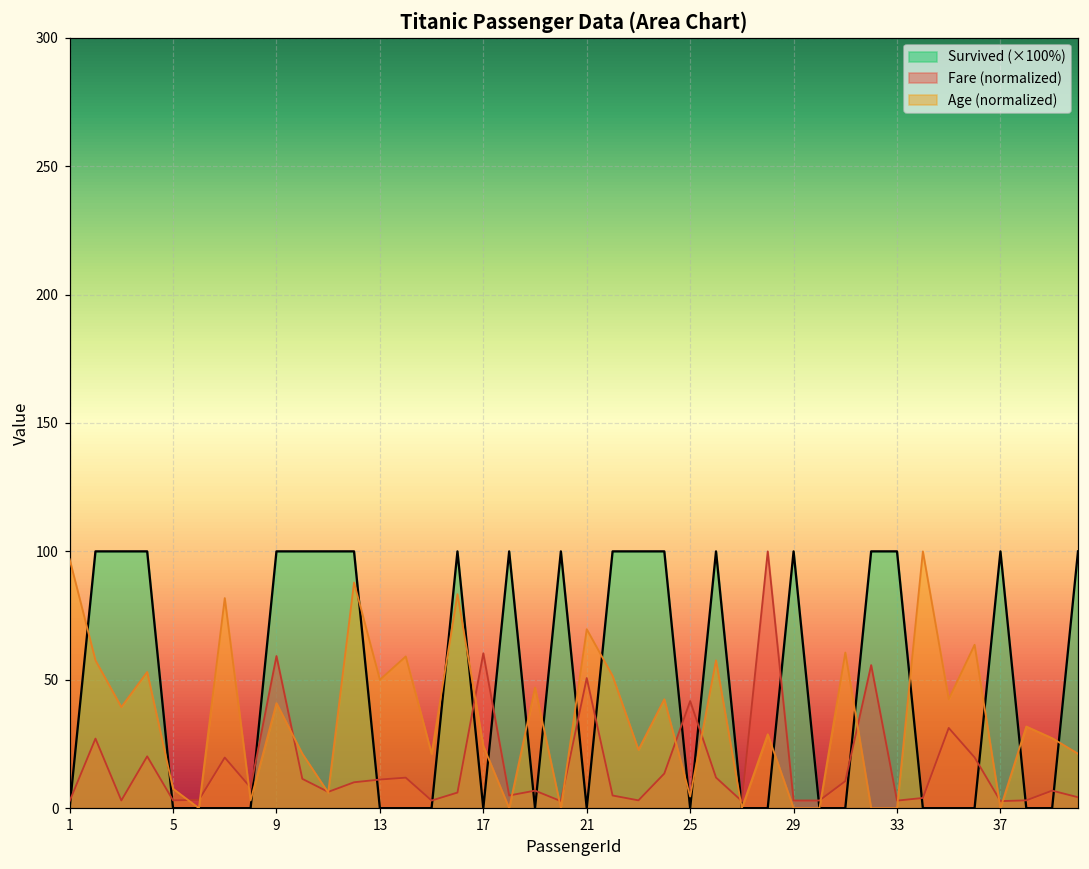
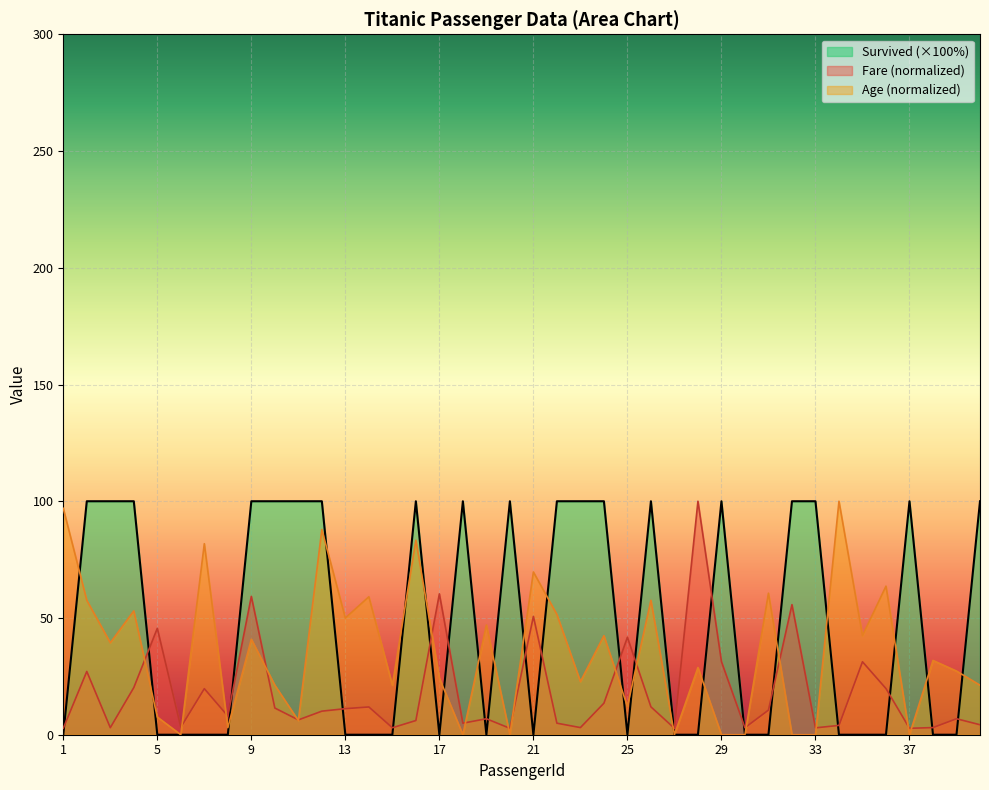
  {
    "Survived (×100%)": {
      "1": 0,
      "5": 0,
      "9": 100,
      "13": 0,
      "17": 0,
      "21": 0,
      "25": 0,
      "29": 100,
      "33": 100,
      "37": 100
    },
    "Fare (normalized)": {
      "1": 3,
-     "5": 3,
+     "5": 46,
      "9": 59,
      "13": 11,
      "17": 60,
      "21": 51,
      "25": 42,
-     "29": 3,
+     "29": 31,
      "33": 3,
      "37": 3
    },
    "Age (normalized)": {
      "1": 97,
      "5": 8,
      "9": 41,
      "13": 50,
      "17": 24,
      "21": 70,
-     "25": 5,
+     "25": 12,
      "29": 0,
      "33": 0,
      "37": 0
    }
  }
